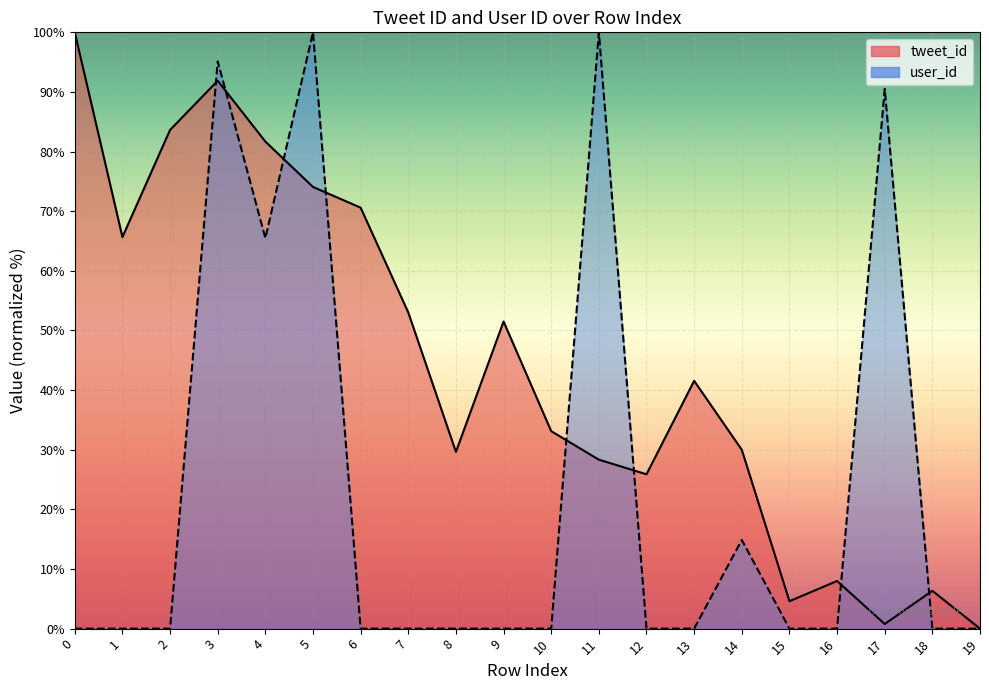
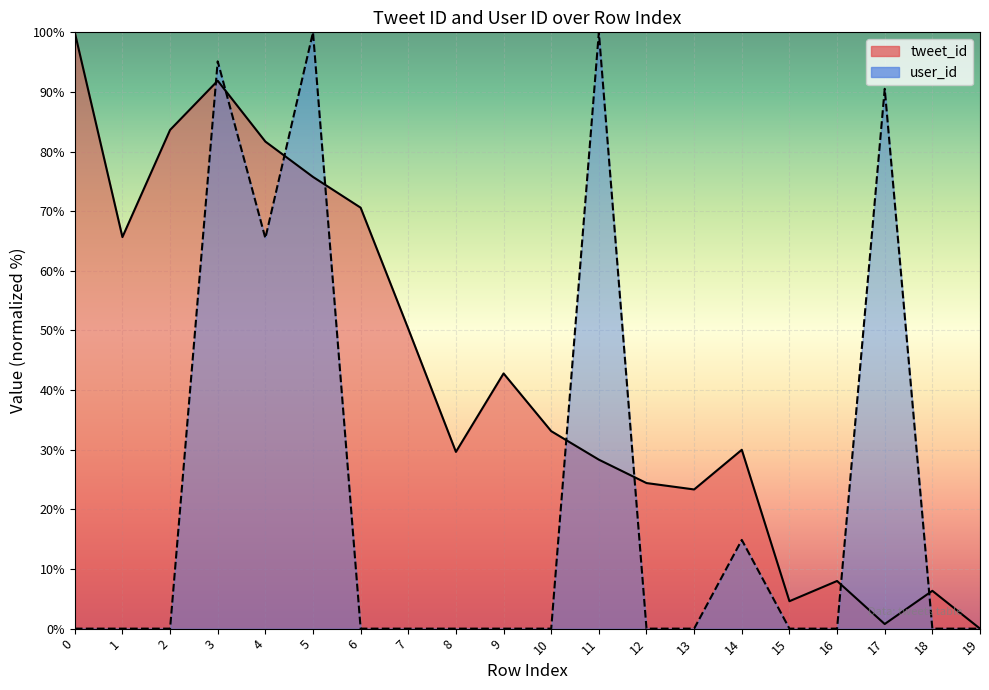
  {
    "tweet_id": {
      "0": "100%",
      "1": "66%",
      "2": "84%",
      "3": "92%",
      "4": "82%",
-     "5": "74%",
+     "5": "76%",
      "6": "71%",
-     "7": "53%",
+     "7": "50%",
      "8": "30%",
-     "9": "52%",
+     "9": "43%",
      "10": "33%",
      "11": "28%",
-     "12": "26%",
-     "13": "42%",
+     "12": "24%",
+     "13": "23%",
      "14": "30%",
      "15": "5%",
      "16": "8%",
      "17": "1%",
      "18": "6%"
    },
    "user_id": {
      "0": "0%",
      "1": "0%",
      "2": "0%",
      "3": "95%",
      "4": "65%",
      "5": "100%",
      "6": "0%",
      "7": "0%",
      "8": "0%",
      "9": "0%",
      "10": "0%",
      "11": "100%",
      "12": "0%",
      "13": "0%",
      "14": "15%",
      "15": "0%",
      "16": "0%",
      "17": "91%",
      "18": "0%"
    }
  }
